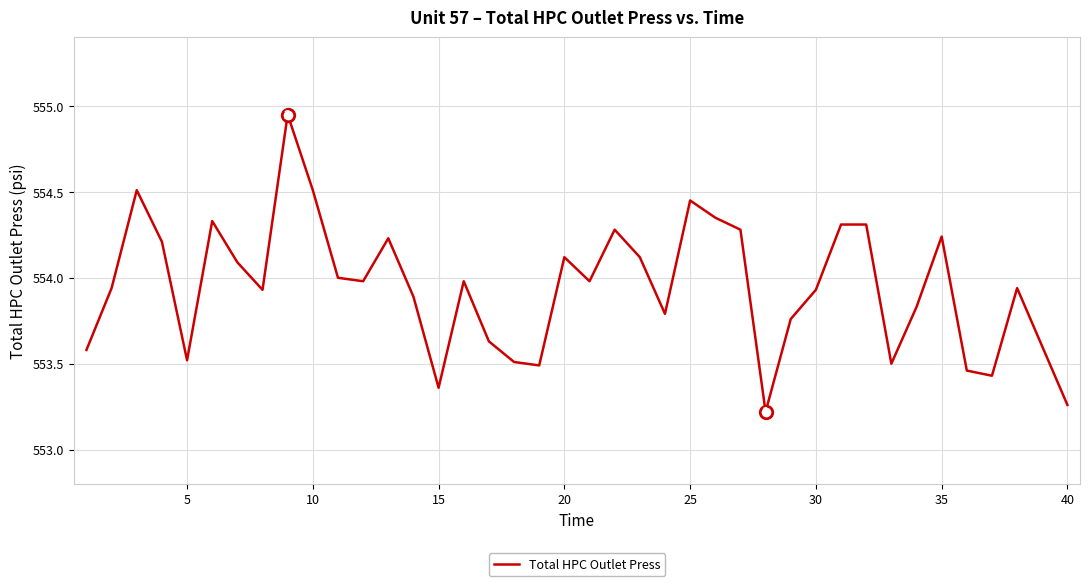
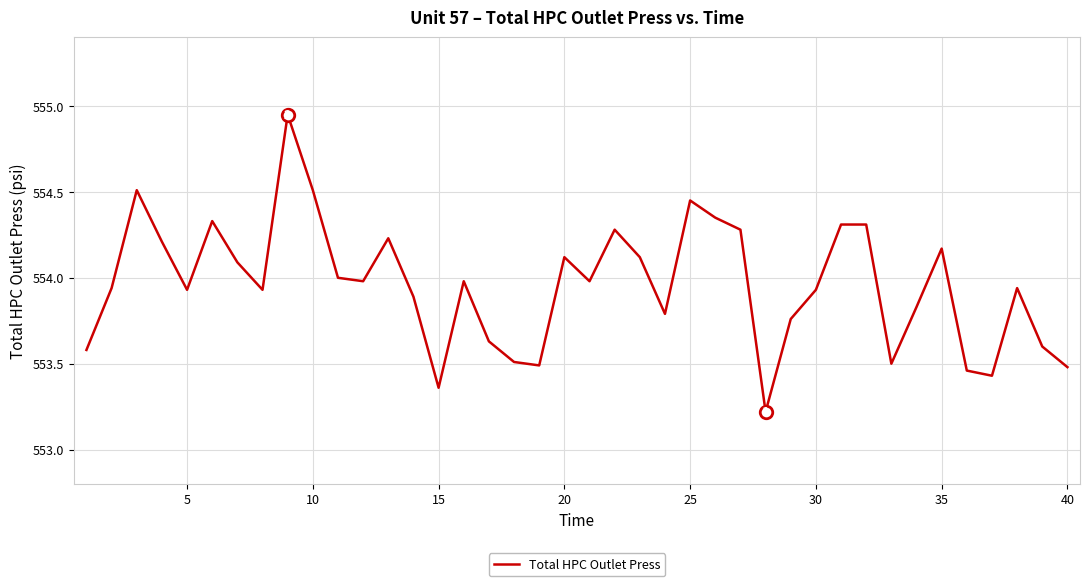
  {
    "Total HPC Outlet Press": {
-     "5": 553.52,
+     "5": 553.93,
      "10": 554.51,
      "15": 553.36,
      "20": 554.12,
      "25": 554.45,
      "30": 553.93,
-     "35": 554.24,
-     "40": 553.26
+     "35": 554.17,
+     "40": 553.48
    }
  }
